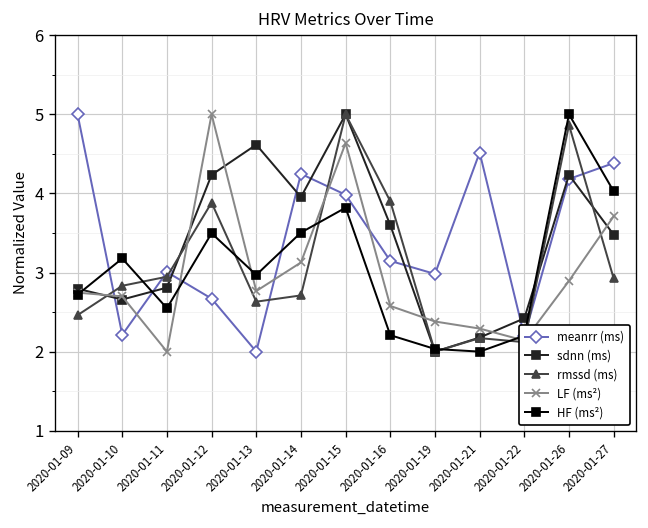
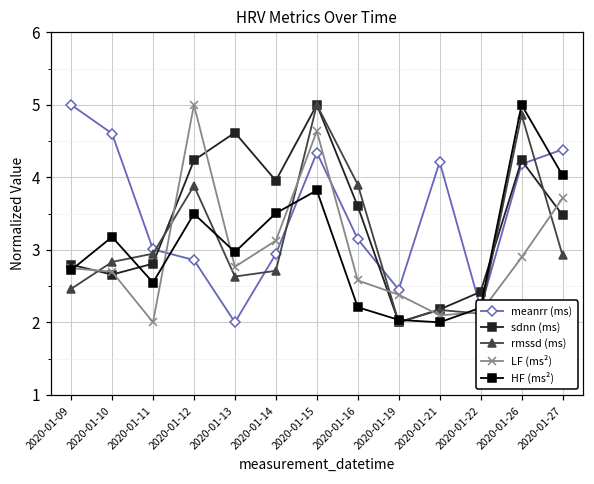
  {
    "meanrr (ms)": {
      "2020-01-09": 5.0,
-     "2020-01-10": 2.2,
+     "2020-01-10": 4.6,
      "2020-01-11": 3.0,
-     "2020-01-12": 2.7,
+     "2020-01-12": 2.9,
      "2020-01-13": 2.0,
-     "2020-01-14": 4.2,
-     "2020-01-15": 4.0,
+     "2020-01-14": 2.9,
+     "2020-01-15": 4.3,
      "2020-01-16": 3.1,
-     "2020-01-19": 3.0,
-     "2020-01-21": 4.5,
+     "2020-01-19": 2.5,
+     "2020-01-21": 4.2,
      "2020-01-26": 4.2,
      "2020-01-27": 4.4
    },
    "LF (ms²)": {
      "2020-01-10": 2.7,
      "2020-01-11": 2.0,
      "2020-01-12": 5.0,
      "2020-01-13": 2.8,
      "2020-01-14": 3.1,
      "2020-01-15": 4.6,
      "2020-01-16": 2.6,
      "2020-01-19": 2.4,
-     "2020-01-21": 2.3,
+     "2020-01-21": 2.1,
      "2020-01-26": 2.9,
      "2020-01-27": 3.7
    }
  }
